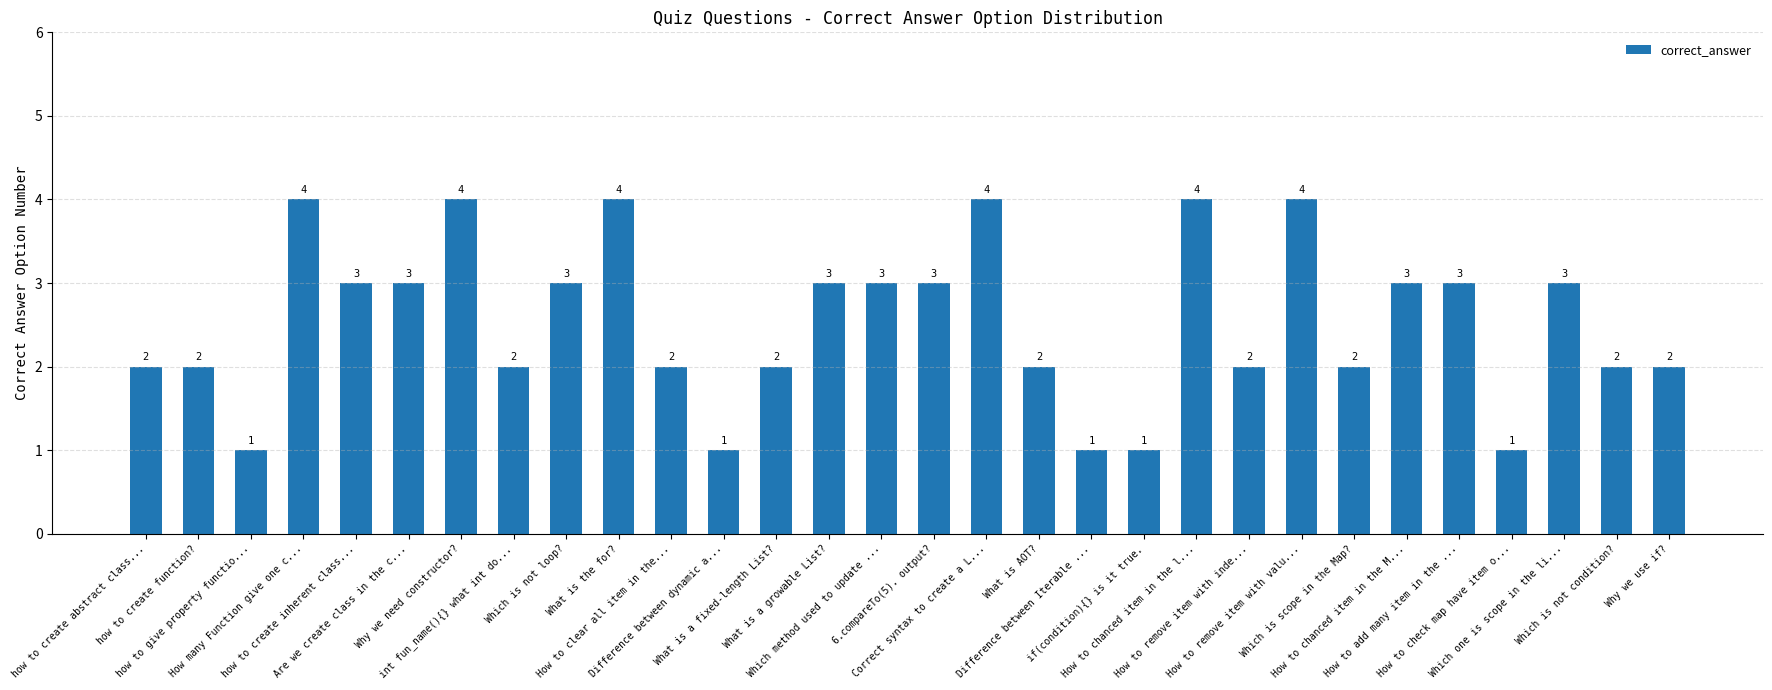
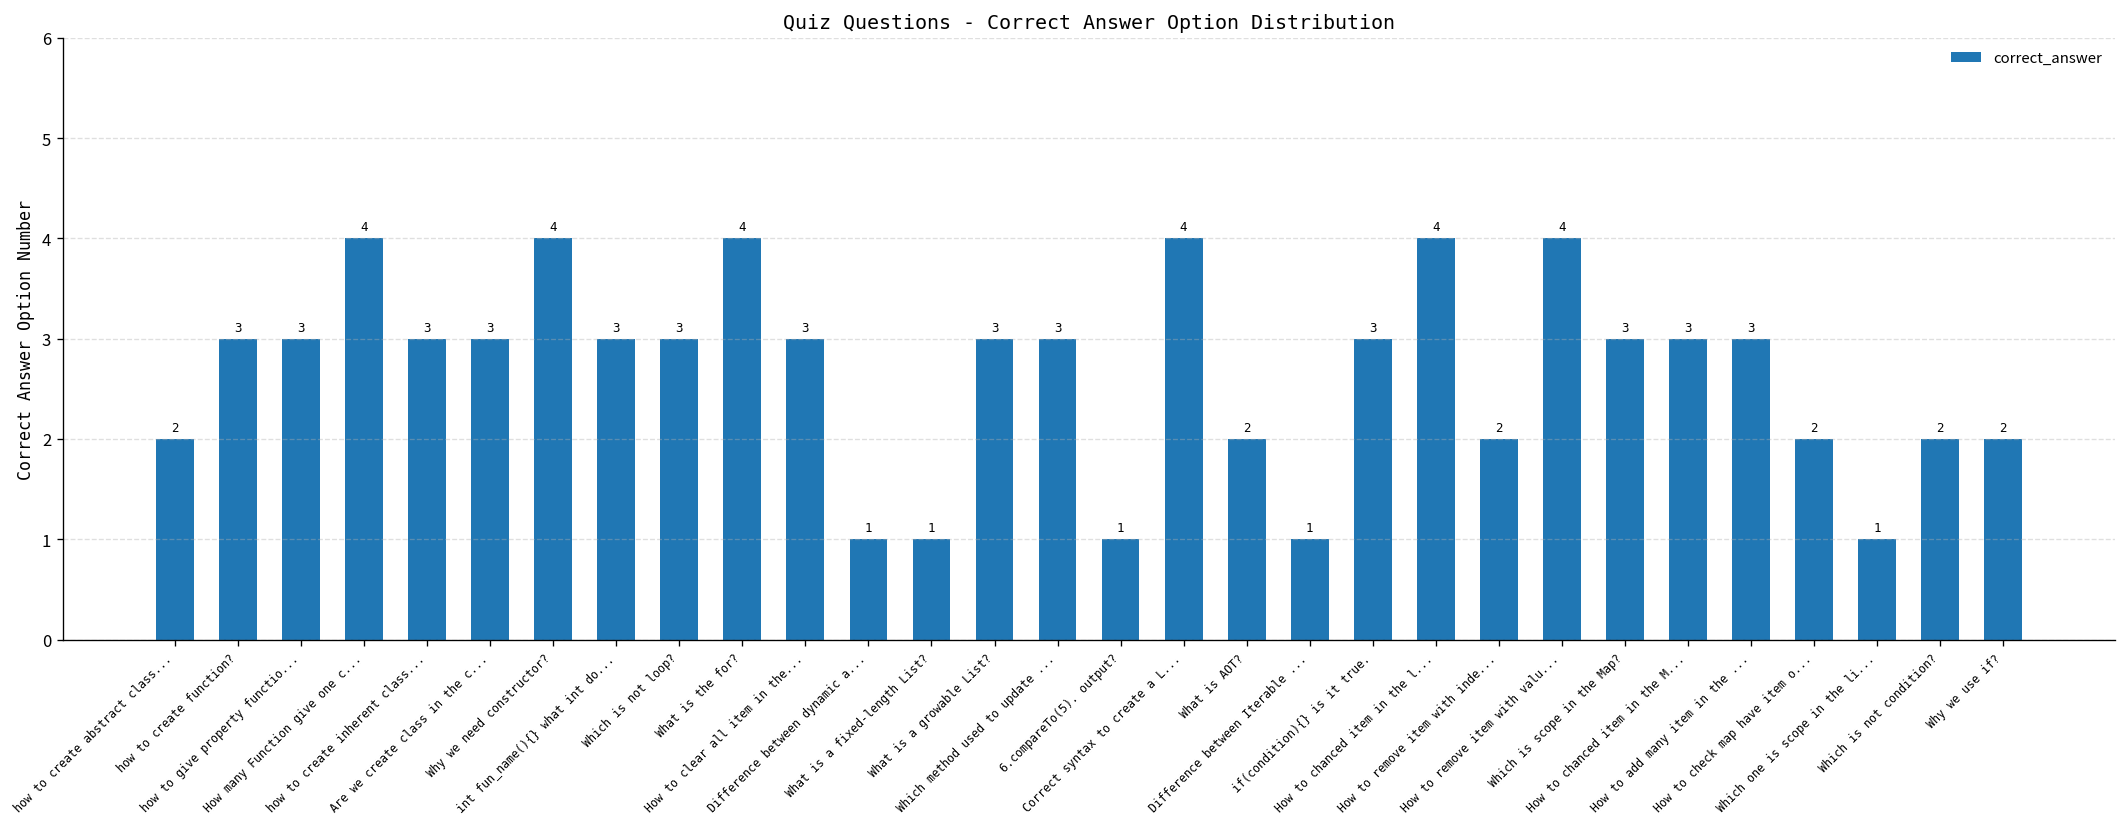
  {
    "how to create abstract class...": 2,
-   "how to create function?": 2,
-   "how to give property functio...": 1,
+   "how to create function?": 3,
+   "how to give property functio...": 3,
    "How many Function give one c...": 4,
    "how to create inherent class...": 3,
    "Are we create class in the c...": 3,
    "Why we need constructor?": 4,
-   "int fun_name(){} what int do...": 2,
+   "int fun_name(){} what int do...": 3,
    "Which is not loop?": 3,
    "What is the for?": 4,
-   "How to clear all item in the...": 2,
+   "How to clear all item in the...": 3,
    "Difference between dynamic a...": 1,
-   "What is a fixed-length List?": 2,
+   "What is a fixed-length List?": 1,
    "What is a growable List?": 3,
    "Which method used to update ...": 3,
-   "6.compareTo(5). output?": 3,
+   "6.compareTo(5). output?": 1,
    "Correct syntax to create a L...": 4,
    "What is AOT?": 2,
    "Difference between Iterable ...": 1,
-   "if(condition){} is it true.": 1,
+   "if(condition){} is it true.": 3,
    "How to chanced item in the l...": 4,
    "How to remove item with inde...": 2,
    "How to remove item with valu...": 4,
-   "Which is scope in the Map?": 2,
+   "Which is scope in the Map?": 3,
    "How to chanced item in the M...": 3,
    "How to add many item in the ...": 3,
-   "How to check map have item o...": 1,
-   "Which one is scope in the li...": 3,
+   "How to check map have item o...": 2,
+   "Which one is scope in the li...": 1,
    "Which is not condition?": 2,
    "Why we use if?": 2
  }
